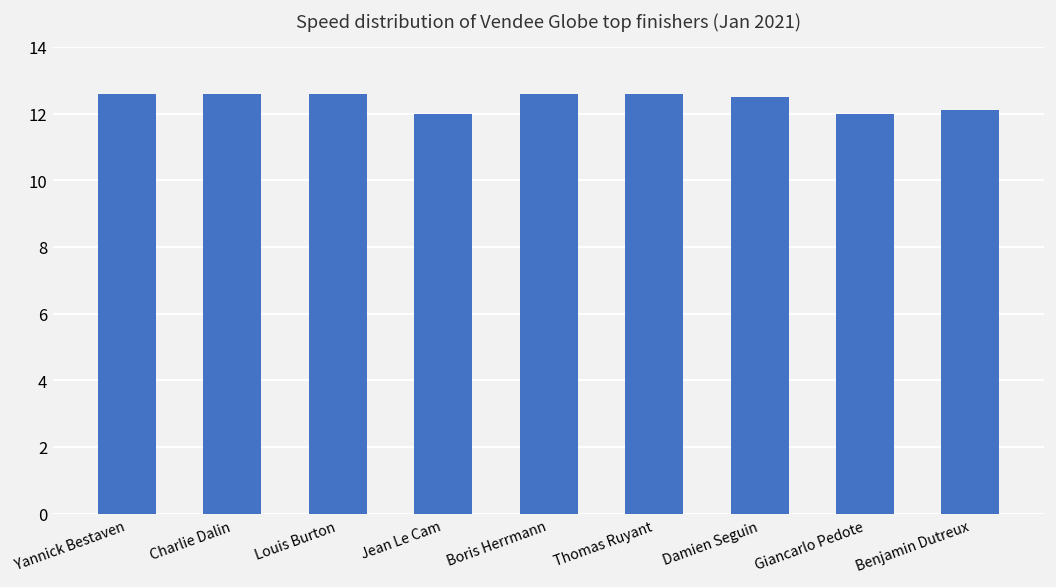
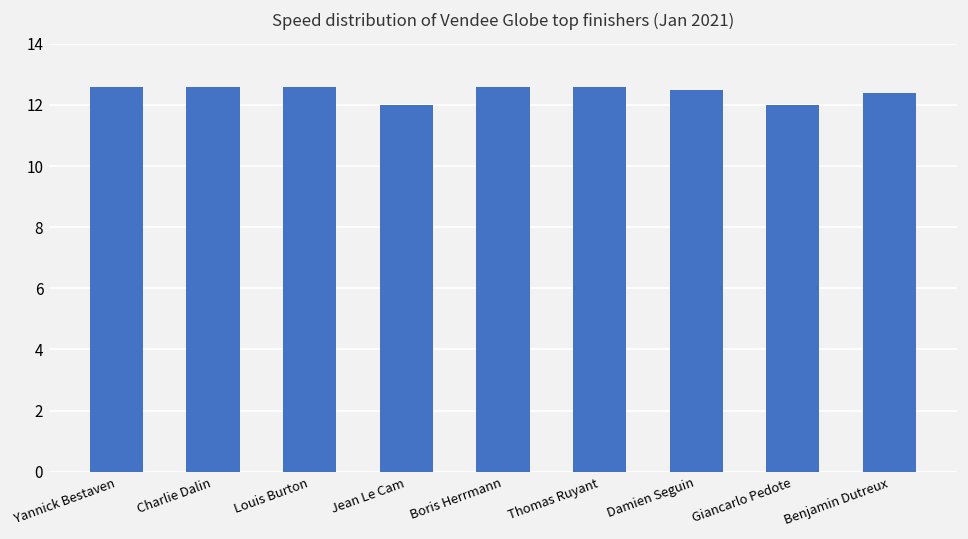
  {
    "Yannick Bestaven": 12.6,
    "Charlie Dalin": 12.6,
    "Louis Burton": 12.6,
    "Jean Le Cam": 12.0,
    "Boris Herrmann": 12.6,
    "Thomas Ruyant": 12.6,
    "Damien Seguin": 12.5,
    "Giancarlo Pedote": 12.0,
-   "Benjamin Dutreux": 12.1
+   "Benjamin Dutreux": 12.4
  }
